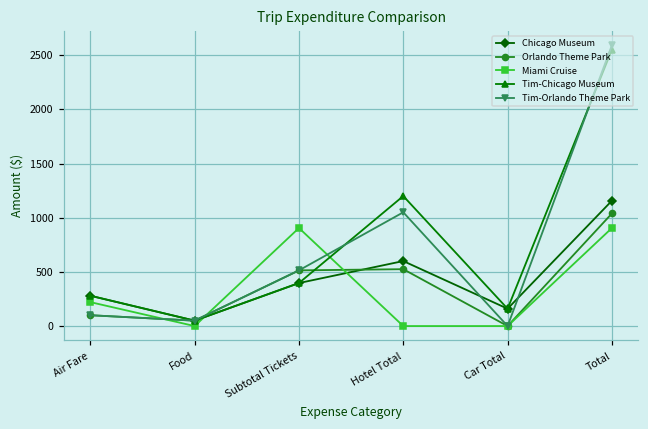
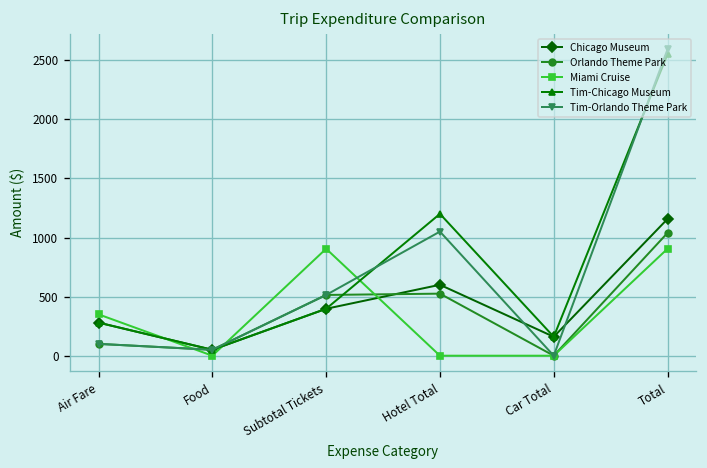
  {
    "Miami Cruise": {
-     "Air Fare": 200,
+     "Air Fare": 400,
      "Food": 0,
      "Subtotal Tickets": 900,
      "Hotel Total": 0,
      "Total": 900
    }
  }
